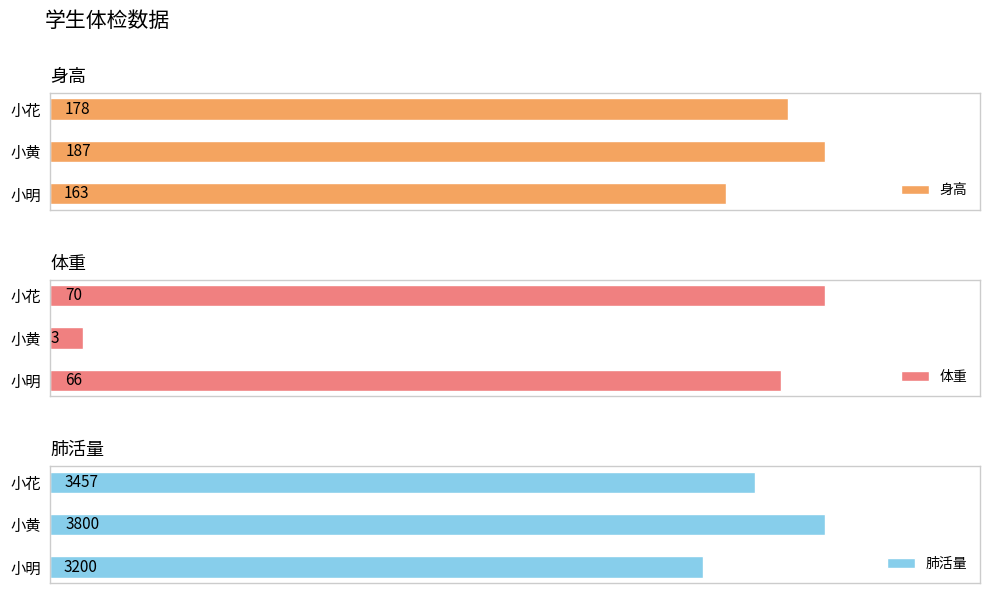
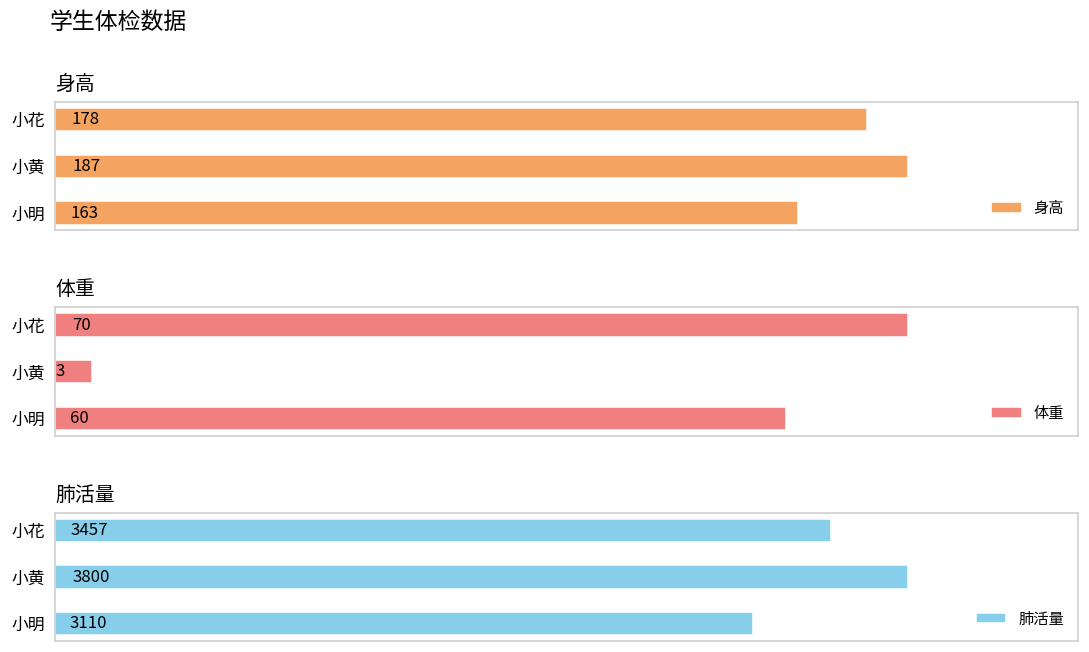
  {
    "身高": {
      "小花": 178,
      "小黄": 187,
      "小明": 163
    },
    "体重": {
      "小花": 70,
      "小黄": 3,
-     "小明": 66
+     "小明": 60
    },
    "肺活量": {
      "小花": 3457,
      "小黄": 3800,
-     "小明": 3200
+     "小明": 3110
    }
  }
